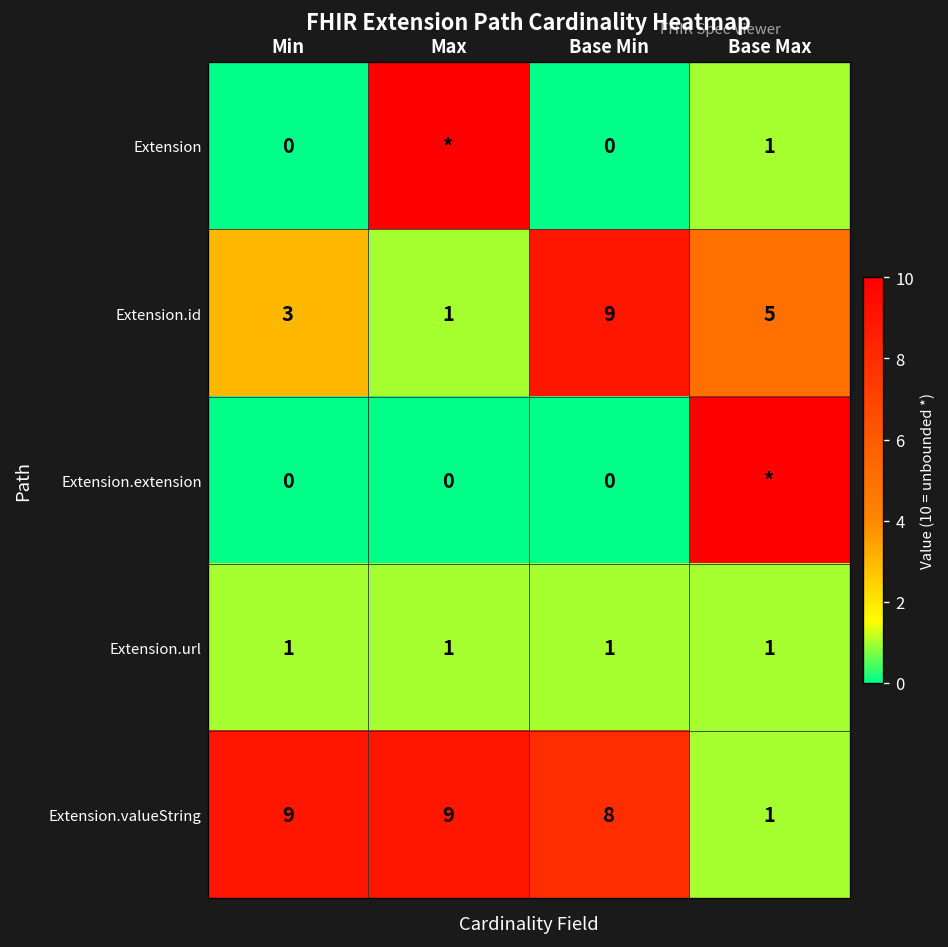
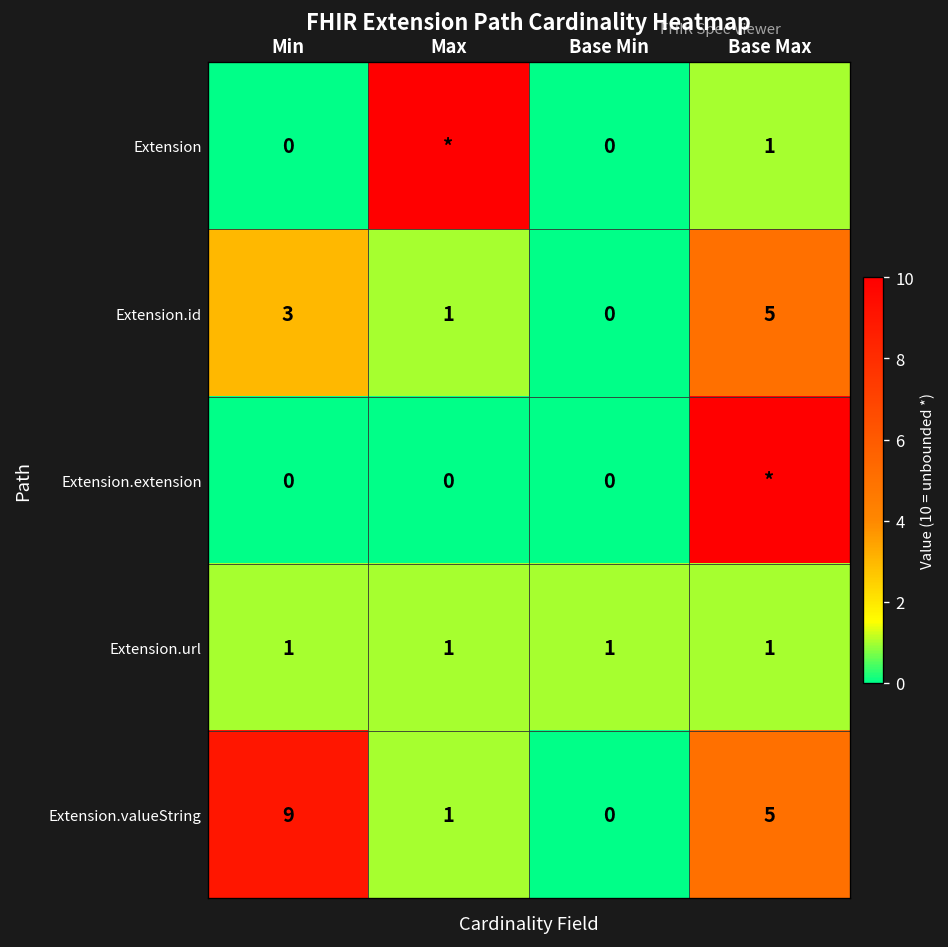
  {
    "Extension": {
      "Min": 0,
      "Base Min": 0,
      "Base Max": 1
    },
    "Extension.id": {
      "Min": 3,
      "Max": 1,
-     "Base Min": 9,
+     "Base Min": 0,
      "Base Max": 5
    },
    "Extension.extension": {
      "Min": 0,
      "Max": 0,
      "Base Min": 0
    },
    "Extension.url": {
      "Min": 1,
      "Max": 1,
      "Base Min": 1,
      "Base Max": 1
    },
    "Extension.valueString": {
      "Min": 9,
-     "Max": 9,
-     "Base Min": 8,
-     "Base Max": 1
+     "Max": 1,
+     "Base Min": 0,
+     "Base Max": 5
    }
  }
